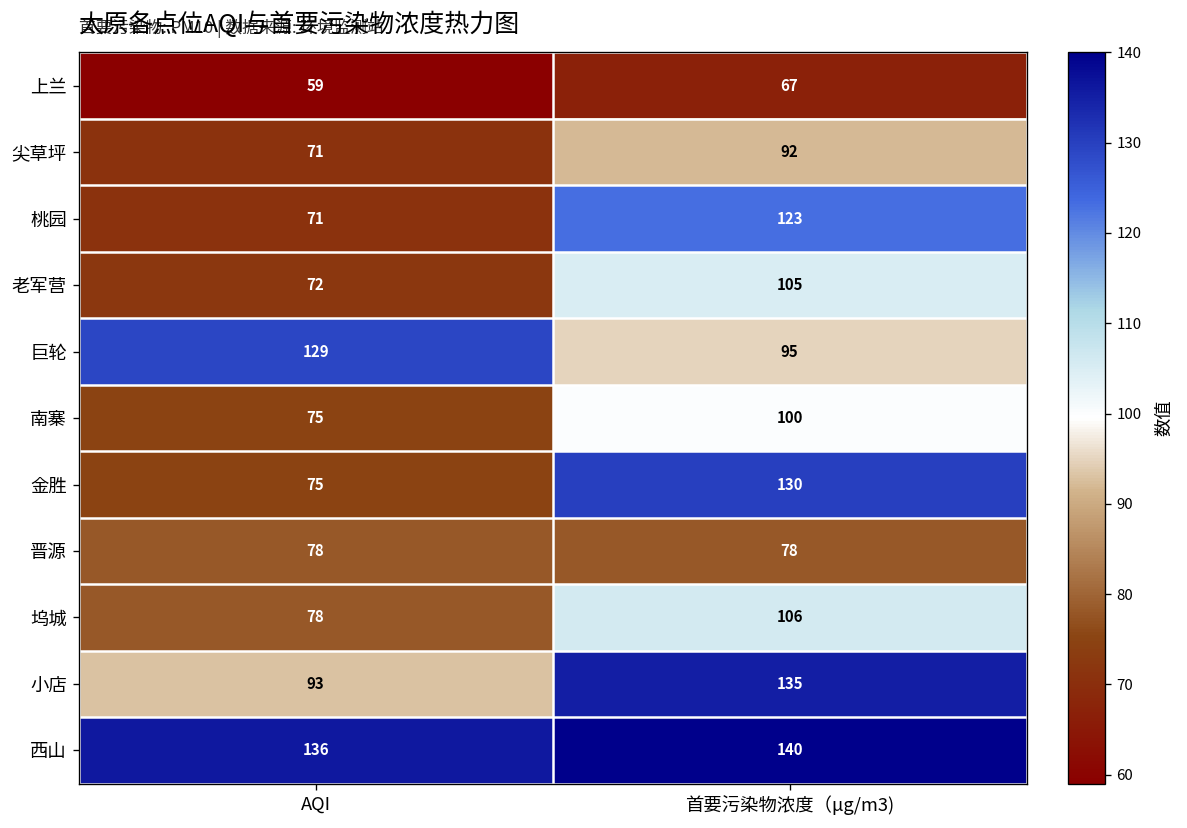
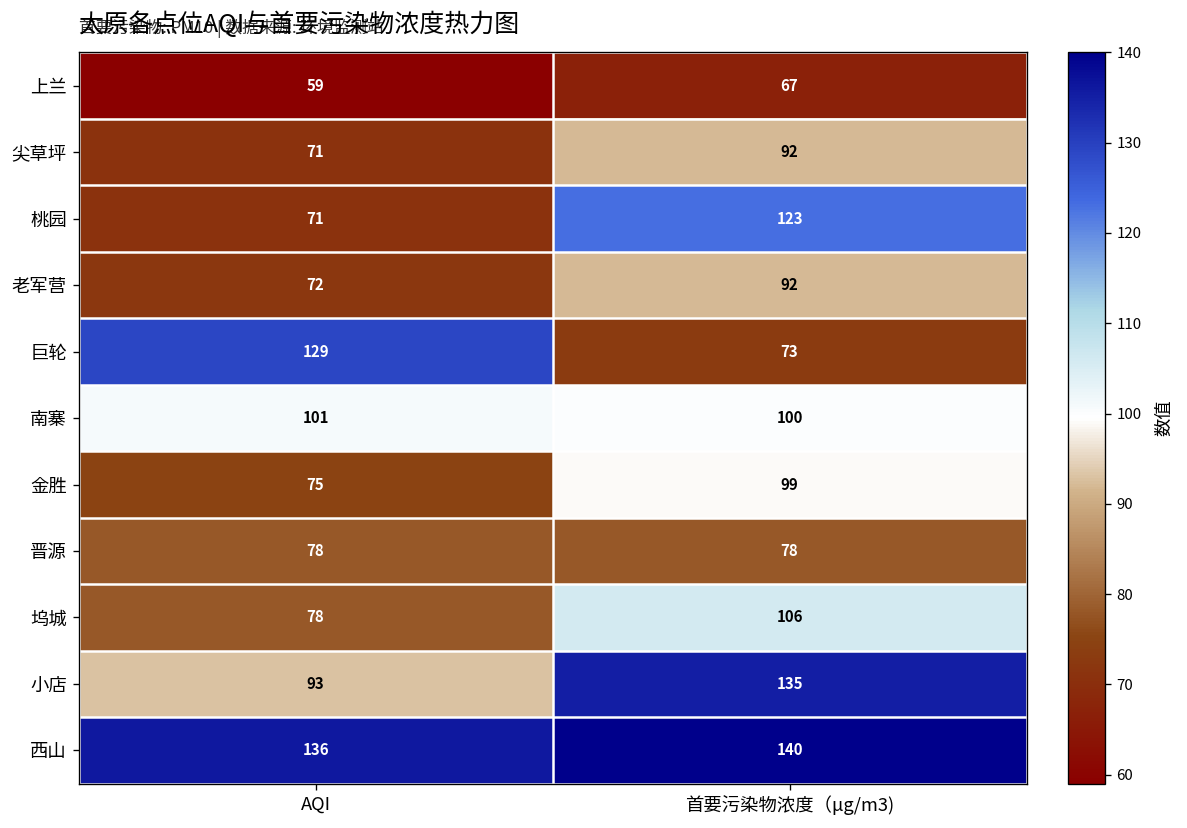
  {
    "上兰": {
      "AQI": 59,
      "首要污染物浓度（μg/m3)": 67
    },
    "尖草坪": {
      "AQI": 71,
      "首要污染物浓度（μg/m3)": 92
    },
    "桃园": {
      "AQI": 71,
      "首要污染物浓度（μg/m3)": 123
    },
    "老军营": {
      "AQI": 72,
-     "首要污染物浓度（μg/m3)": 105
+     "首要污染物浓度（μg/m3)": 92
    },
    "巨轮": {
      "AQI": 129,
-     "首要污染物浓度（μg/m3)": 95
+     "首要污染物浓度（μg/m3)": 73
    },
    "南寨": {
-     "AQI": 75,
+     "AQI": 101,
      "首要污染物浓度（μg/m3)": 100
    },
    "金胜": {
      "AQI": 75,
-     "首要污染物浓度（μg/m3)": 130
+     "首要污染物浓度（μg/m3)": 99
    },
    "晋源": {
      "AQI": 78,
      "首要污染物浓度（μg/m3)": 78
    },
    "坞城": {
      "AQI": 78,
      "首要污染物浓度（μg/m3)": 106
    },
    "小店": {
      "AQI": 93,
      "首要污染物浓度（μg/m3)": 135
    },
    "西山": {
      "AQI": 136,
      "首要污染物浓度（μg/m3)": 140
    }
  }
